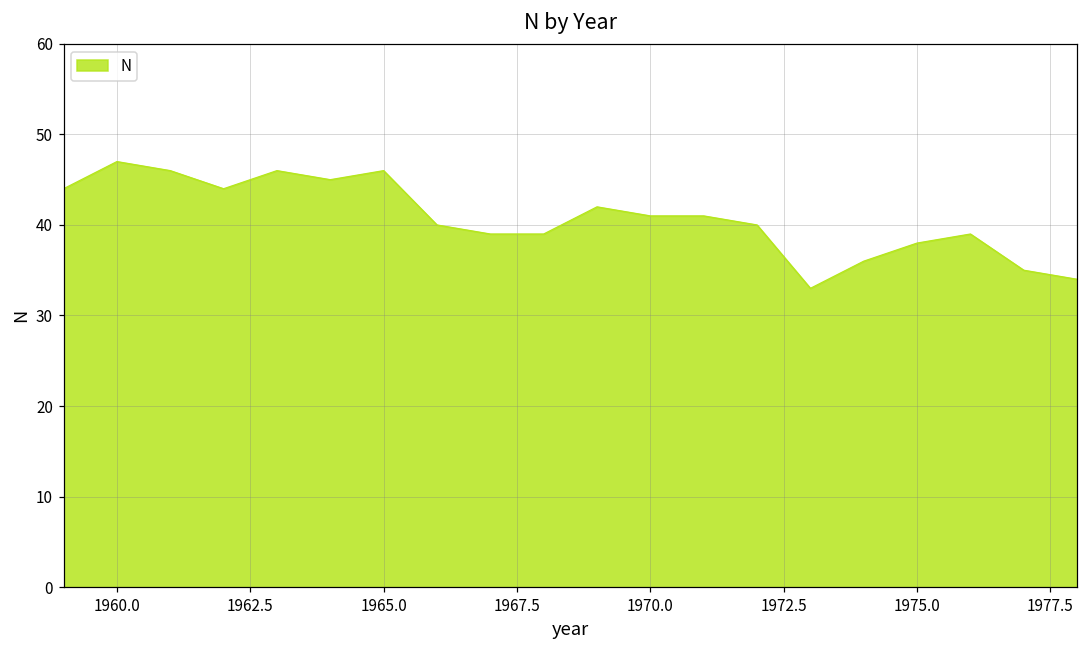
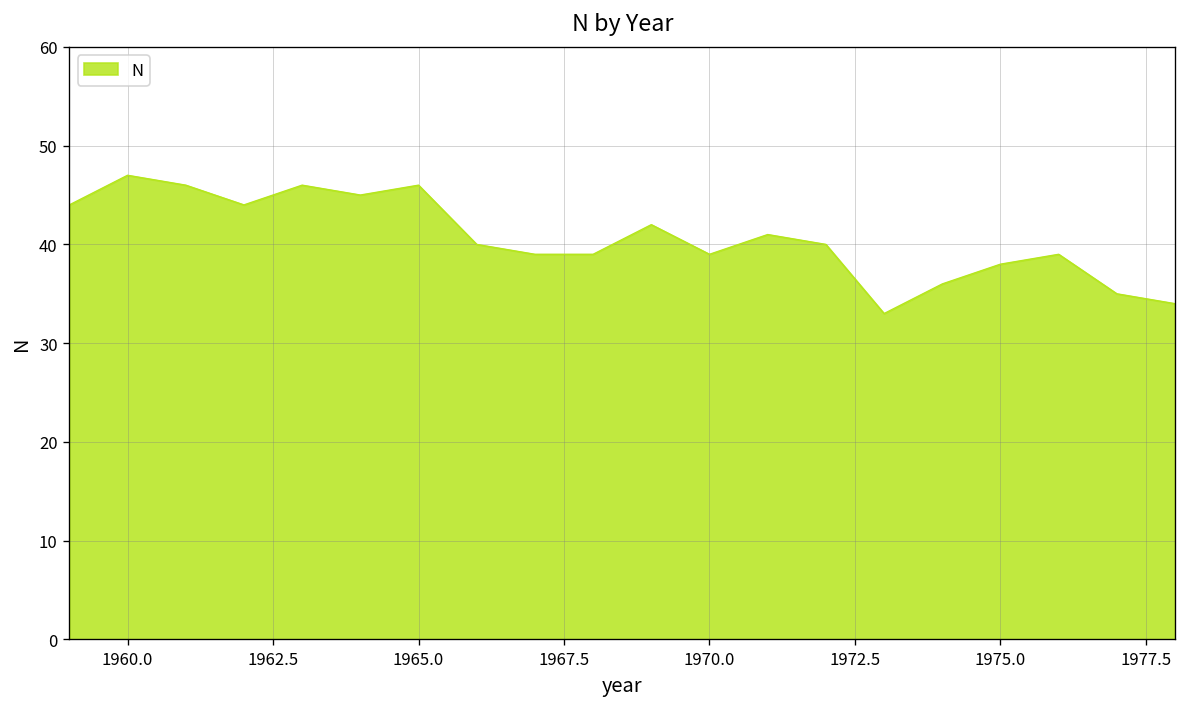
  {
    "1960.0": 47,
    "1965.0": 46,
-   "1970.0": 41,
+   "1970.0": 39,
    "1975.0": 38
  }
